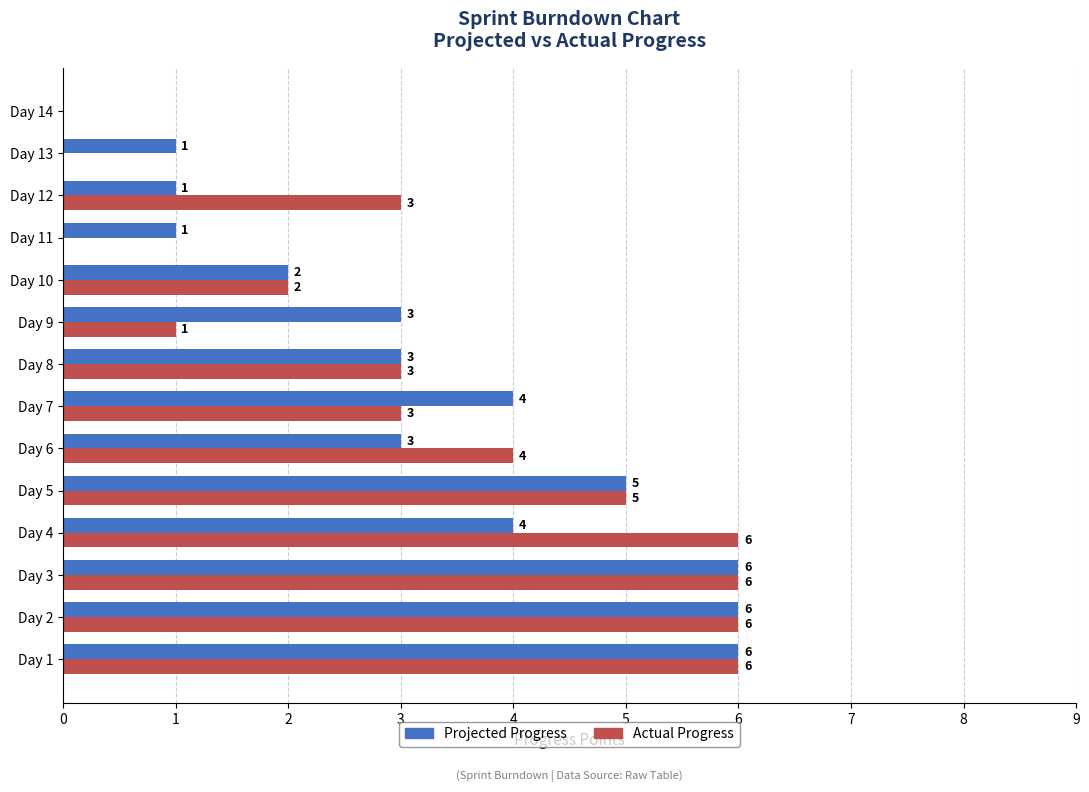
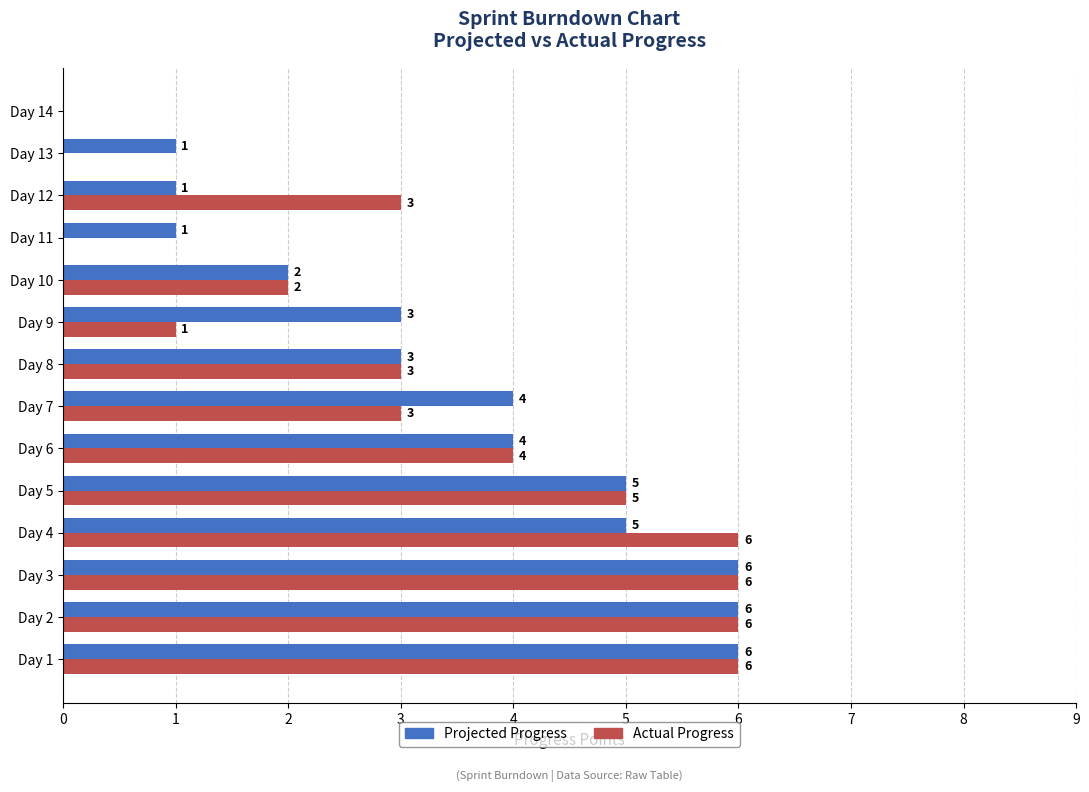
  {
    "Projected Progress": {
      "Day 13": 1,
      "Day 12": 1,
      "Day 11": 1,
      "Day 10": 2,
      "Day 9": 3,
      "Day 8": 3,
      "Day 7": 4,
-     "Day 6": 3,
+     "Day 6": 4,
      "Day 5": 5,
-     "Day 4": 4,
+     "Day 4": 5,
      "Day 3": 6,
      "Day 2": 6,
      "Day 1": 6
    },
    "Actual Progress": {
      "Day 12": 3,
      "Day 10": 2,
      "Day 9": 1,
      "Day 8": 3,
      "Day 7": 3,
      "Day 6": 4,
      "Day 5": 5,
      "Day 4": 6,
      "Day 3": 6,
      "Day 2": 6,
      "Day 1": 6
    }
  }
